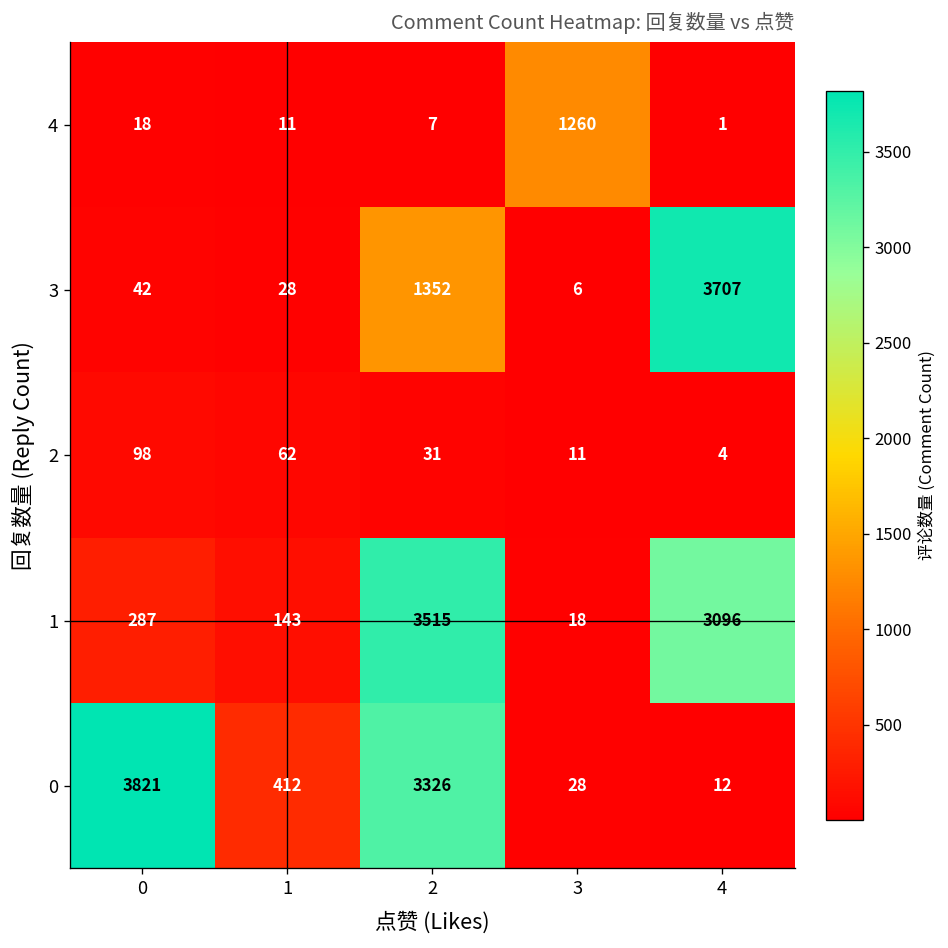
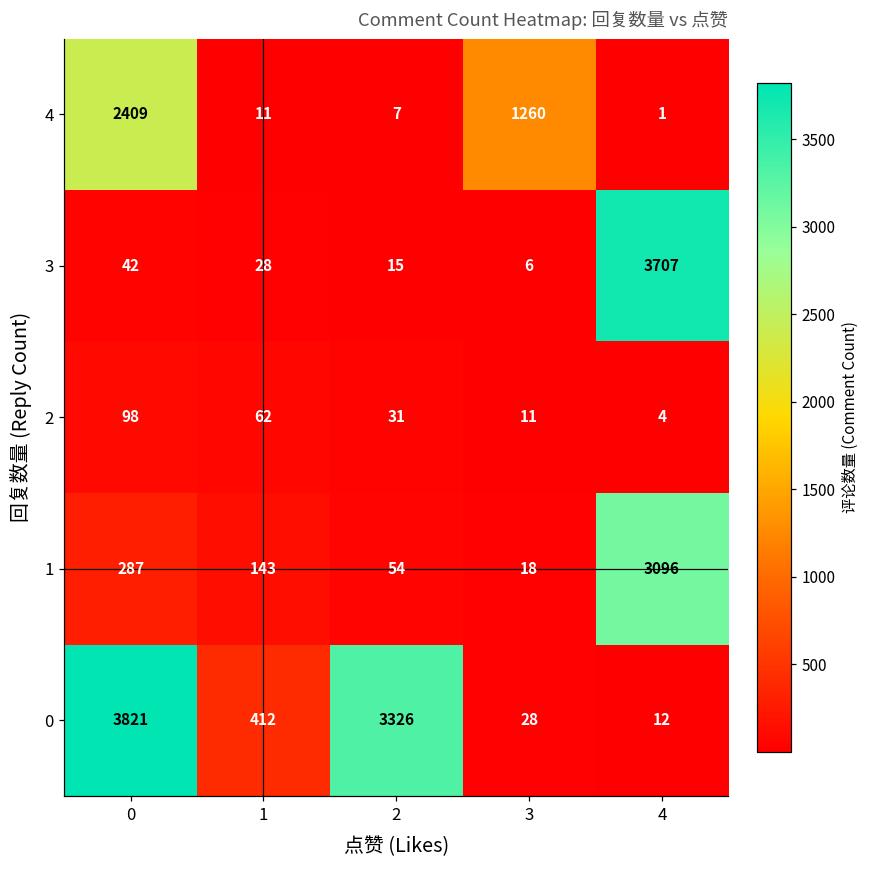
  {
    "4": {
-     "0": 18,
+     "0": 2409,
      "1": 11,
      "2": 7,
      "3": 1260,
      "4": 1
    },
    "3": {
      "0": 42,
      "1": 28,
-     "2": 1352,
+     "2": 15,
      "3": 6,
      "4": 3707
    },
    "2": {
      "0": 98,
      "1": 62,
      "2": 31,
      "3": 11,
      "4": 4
    },
    "1": {
      "0": 287,
      "1": 143,
-     "2": 3515,
+     "2": 54,
      "3": 18,
      "4": 3096
    },
    "0": {
      "0": 3821,
      "1": 412,
      "2": 3326,
      "3": 28,
      "4": 12
    }
  }
